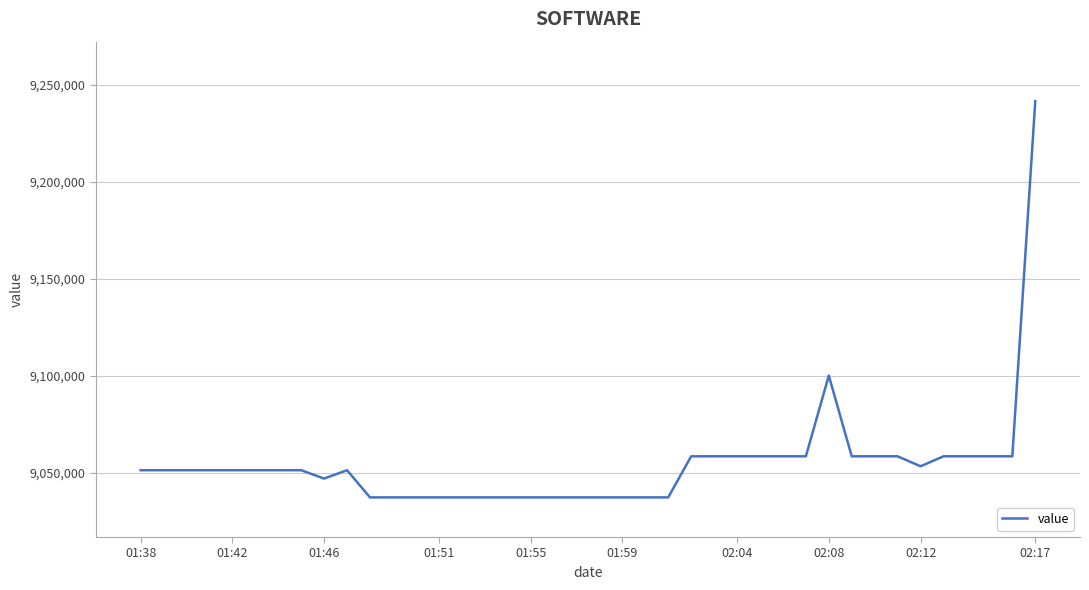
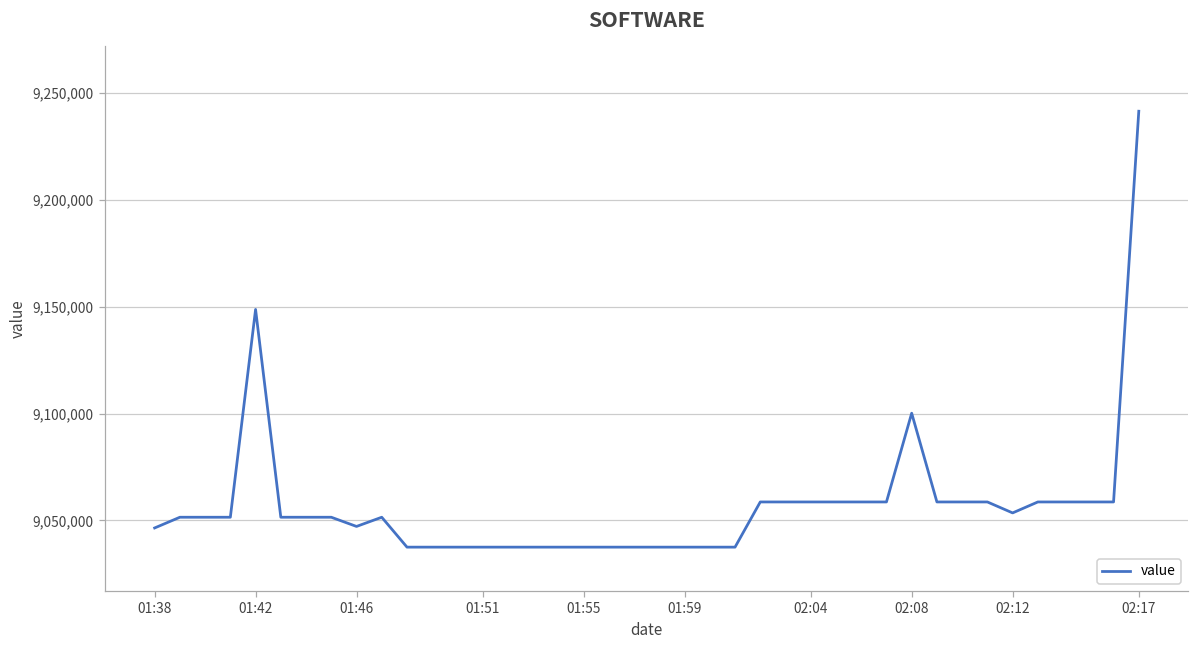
  {
-   "01:38": "9,051,000",
-   "01:42": "9,051,000",
+   "01:38": "9,046,000",
+   "01:42": "9,149,000",
    "01:46": "9,047,000",
    "01:51": "9,037,000",
    "01:55": "9,037,000",
    "01:59": "9,037,000",
    "02:04": "9,059,000",
    "02:08": "9,100,000",
    "02:12": "9,054,000",
    "02:17": "9,242,000"
  }
